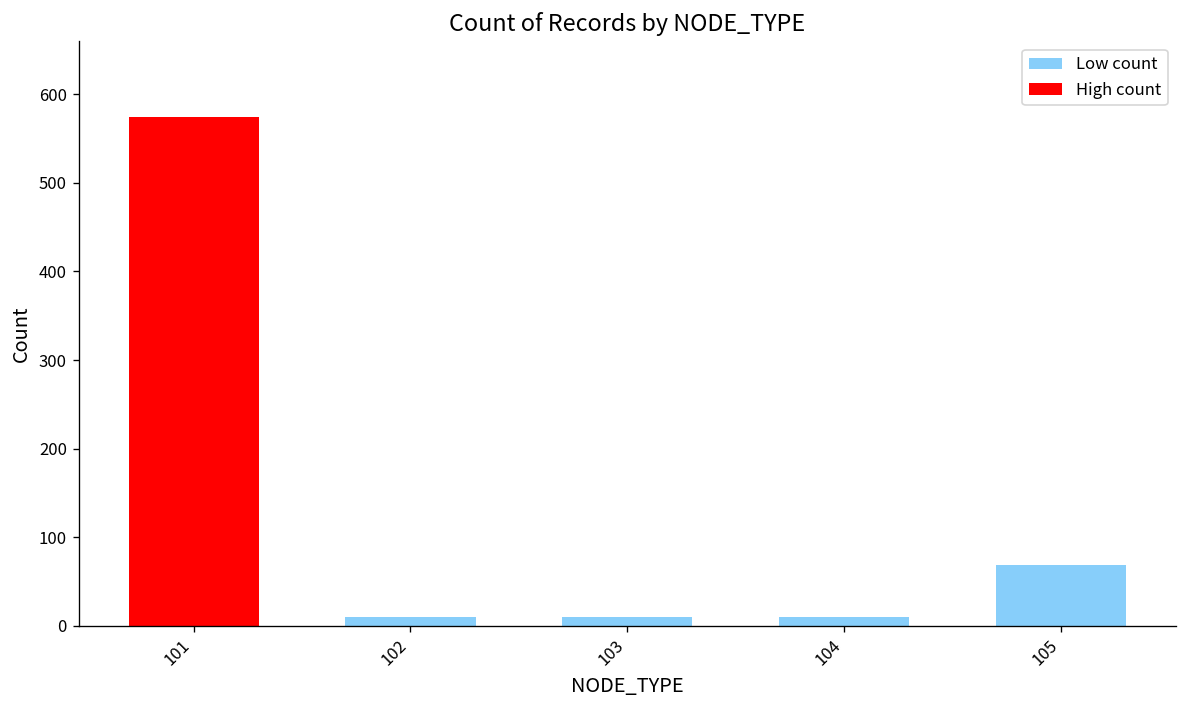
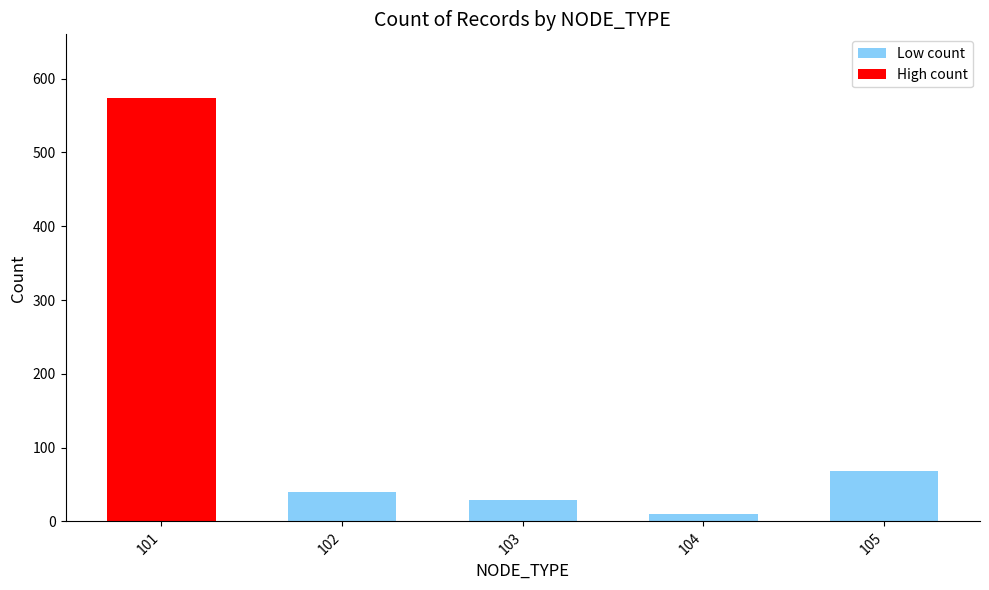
  {
    "101": 570,
-   "102": 10,
-   "103": 10,
+   "102": 40,
+   "103": 30,
    "104": 10,
    "105": 70
  }
